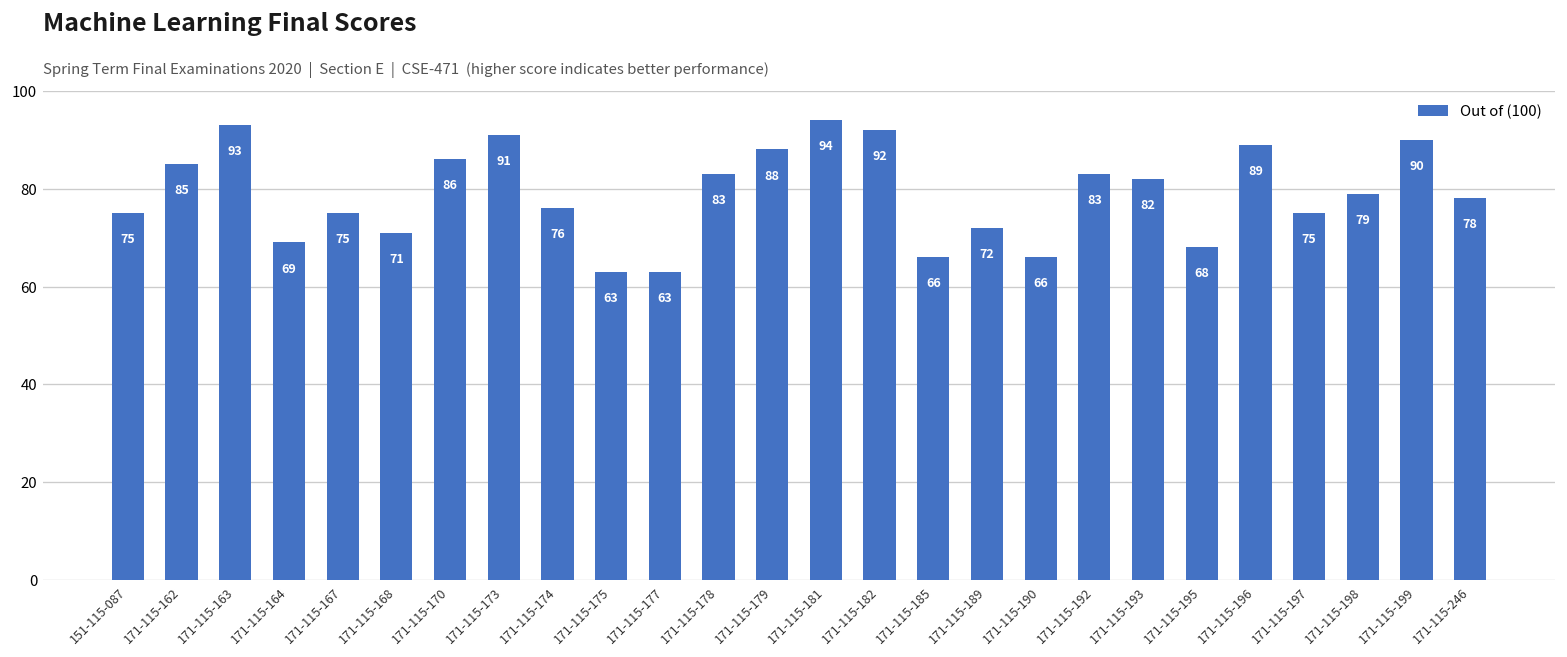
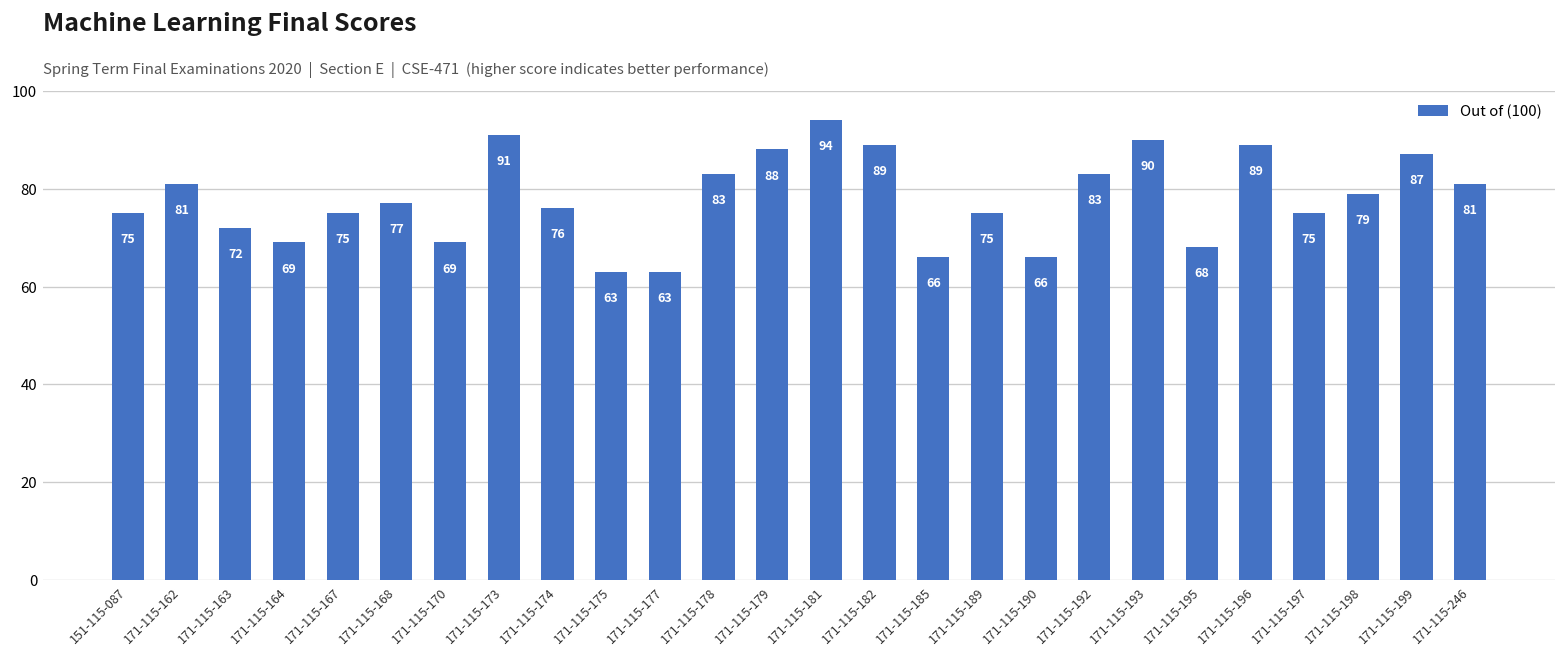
  {
    "151-115-087": 75,
-   "171-115-162": 85,
-   "171-115-163": 93,
+   "171-115-162": 81,
+   "171-115-163": 72,
    "171-115-164": 69,
    "171-115-167": 75,
-   "171-115-168": 71,
-   "171-115-170": 86,
+   "171-115-168": 77,
+   "171-115-170": 69,
    "171-115-173": 91,
    "171-115-174": 76,
    "171-115-175": 63,
    "171-115-177": 63,
    "171-115-178": 83,
    "171-115-179": 88,
    "171-115-181": 94,
-   "171-115-182": 92,
+   "171-115-182": 89,
    "171-115-185": 66,
-   "171-115-189": 72,
+   "171-115-189": 75,
    "171-115-190": 66,
    "171-115-192": 83,
-   "171-115-193": 82,
+   "171-115-193": 90,
    "171-115-195": 68,
    "171-115-196": 89,
    "171-115-197": 75,
    "171-115-198": 79,
-   "171-115-199": 90,
-   "171-115-246": 78
+   "171-115-199": 87,
+   "171-115-246": 81
  }
